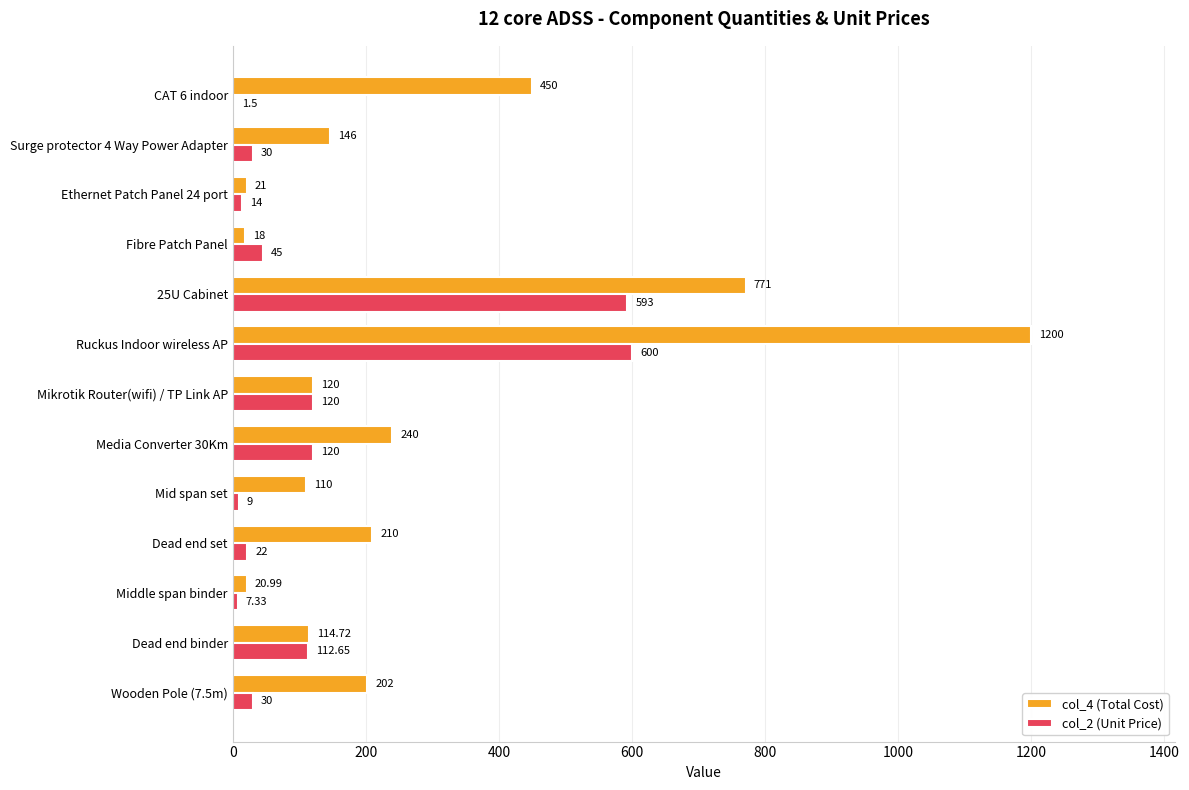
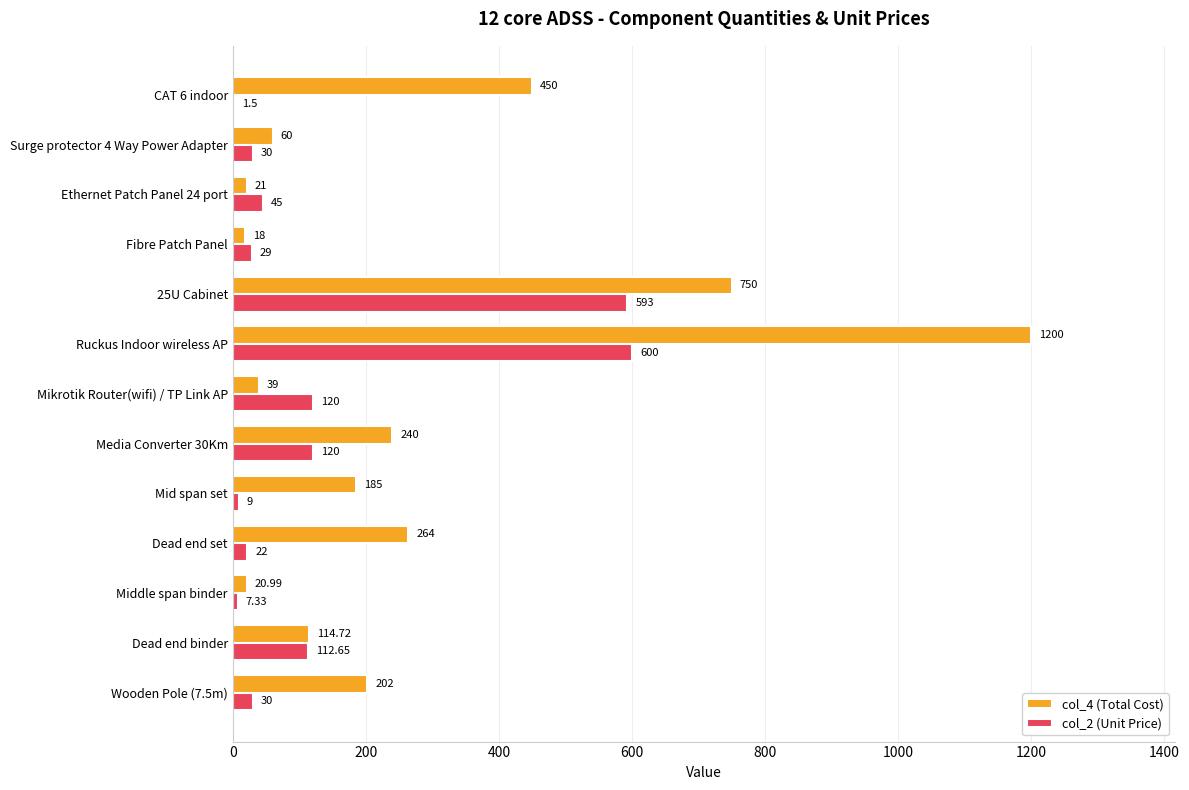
  {
    "col_4 (Total Cost)": {
      "CAT 6 indoor": 450,
-     "Surge protector 4 Way Power Adapter": 146,
+     "Surge protector 4 Way Power Adapter": 60,
      "Ethernet Patch Panel 24 port": 21,
      "Fibre Patch Panel": 18,
-     "25U Cabinet": 771,
+     "25U Cabinet": 750,
      "Ruckus Indoor wireless AP": 1200,
-     "Mikrotik Router(wifi) / TP Link AP": 120,
+     "Mikrotik Router(wifi) / TP Link AP": 39,
      "Media Converter 30Km": 240,
-     "Mid span set": 110,
-     "Dead end set": 210,
+     "Mid span set": 185,
+     "Dead end set": 264,
      "Middle span binder": 20.99,
      "Dead end binder": 114.72,
      "Wooden Pole (7.5m)": 202
    },
    "col_2 (Unit Price)": {
      "CAT 6 indoor": 1.5,
      "Surge protector 4 Way Power Adapter": 30,
-     "Ethernet Patch Panel 24 port": 14,
-     "Fibre Patch Panel": 45,
+     "Ethernet Patch Panel 24 port": 45,
+     "Fibre Patch Panel": 29,
      "25U Cabinet": 593,
      "Ruckus Indoor wireless AP": 600,
      "Mikrotik Router(wifi) / TP Link AP": 120,
      "Media Converter 30Km": 120,
      "Mid span set": 9,
      "Dead end set": 22,
      "Middle span binder": 7.33,
      "Dead end binder": 112.65,
      "Wooden Pole (7.5m)": 30
    }
  }
